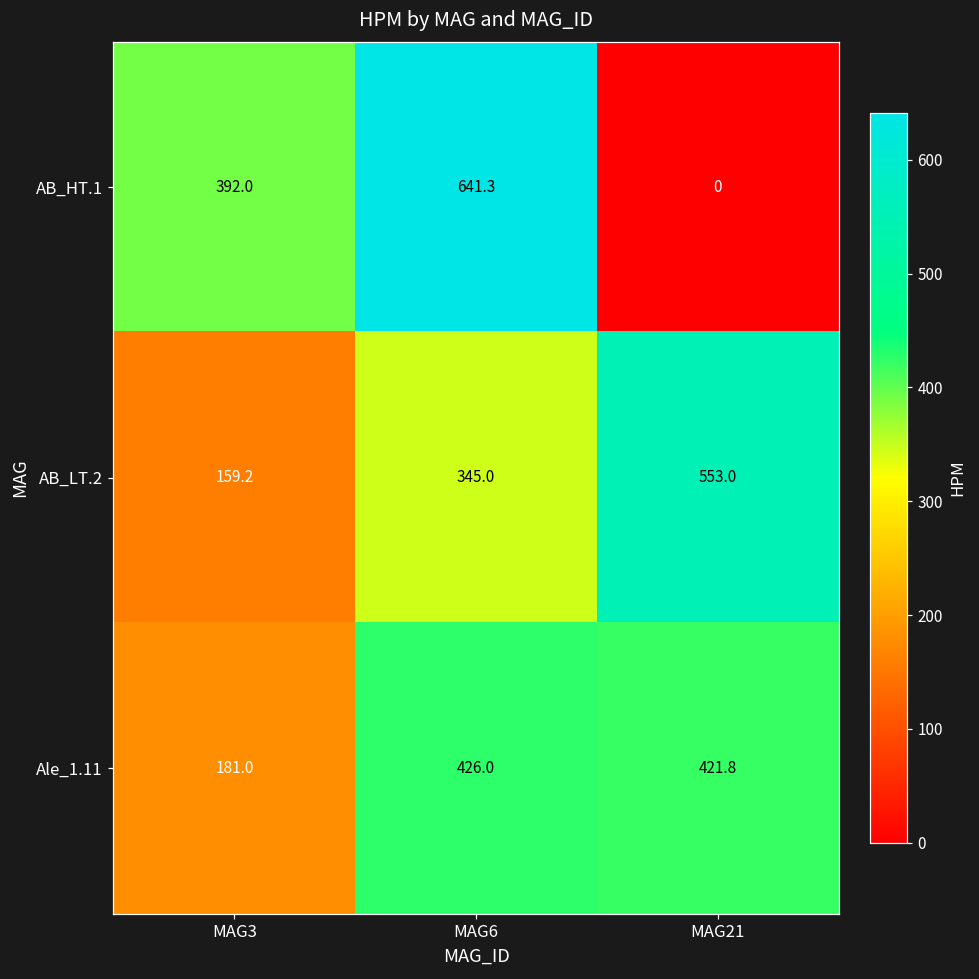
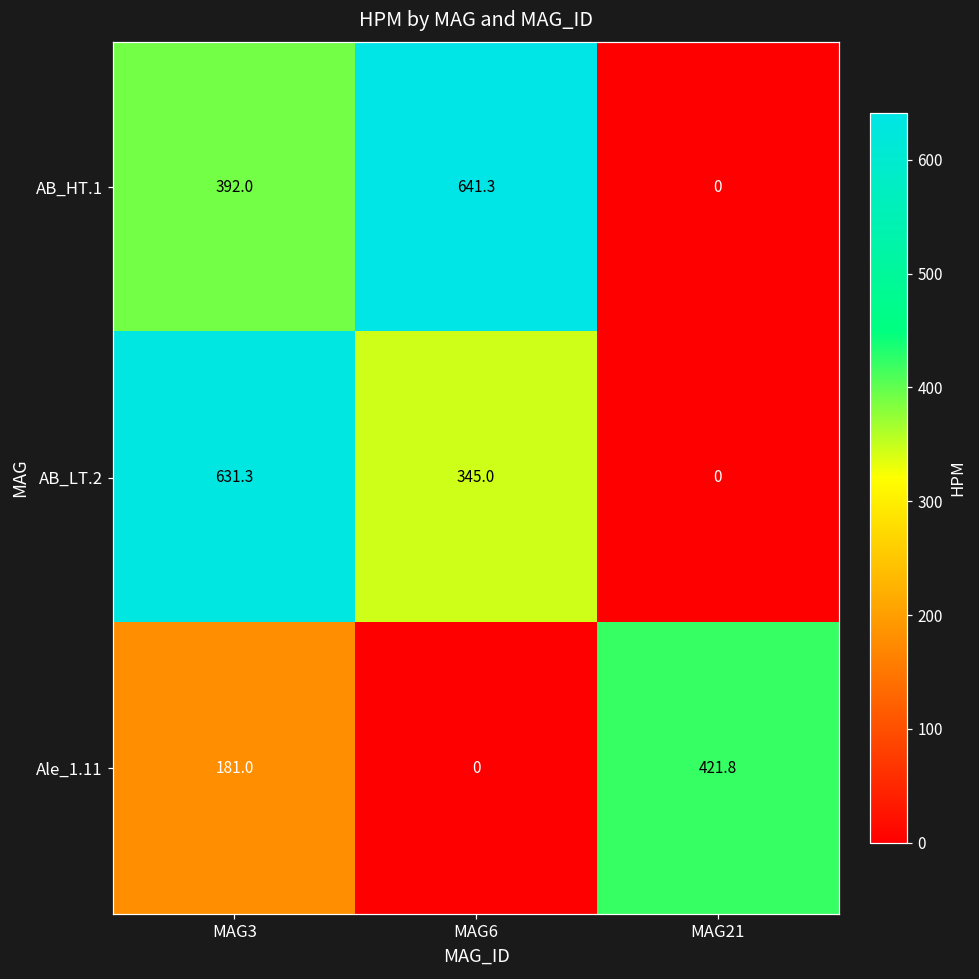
  {
    "AB_HT.1": {
      "MAG3": 392.0,
      "MAG6": 641.3,
      "MAG21": 0
    },
    "AB_LT.2": {
-     "MAG3": 159.2,
+     "MAG3": 631.3,
      "MAG6": 345.0,
-     "MAG21": 553.0
+     "MAG21": 0
    },
    "Ale_1.11": {
      "MAG3": 181.0,
-     "MAG6": 426.0,
+     "MAG6": 0,
      "MAG21": 421.8
    }
  }
